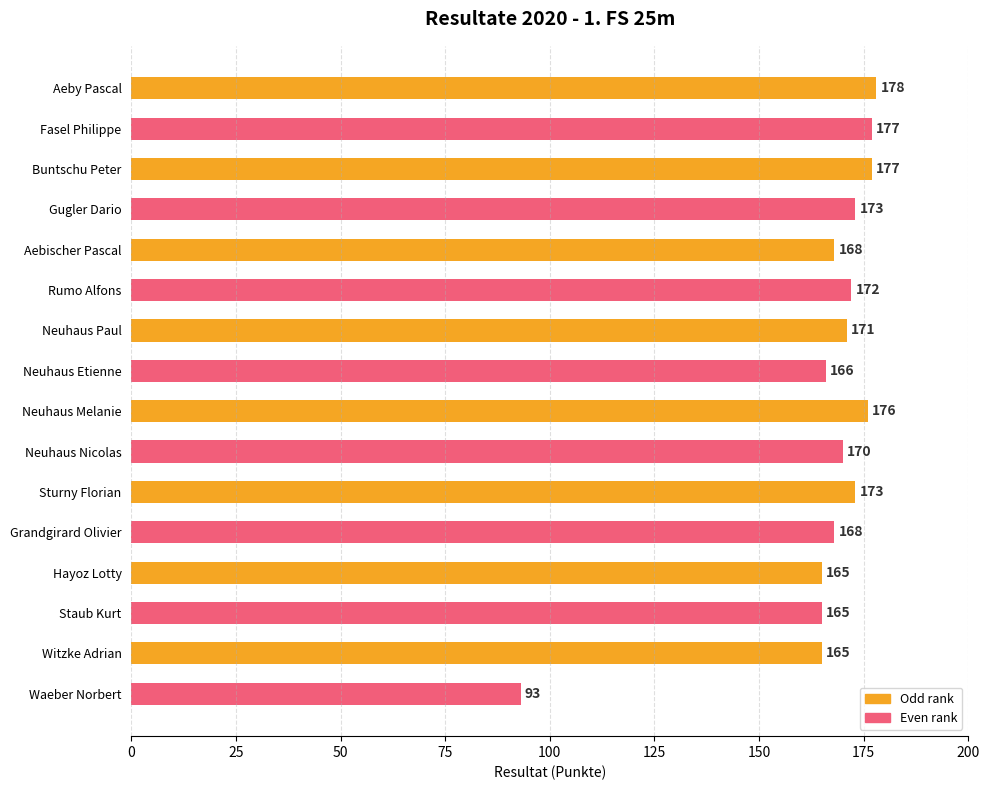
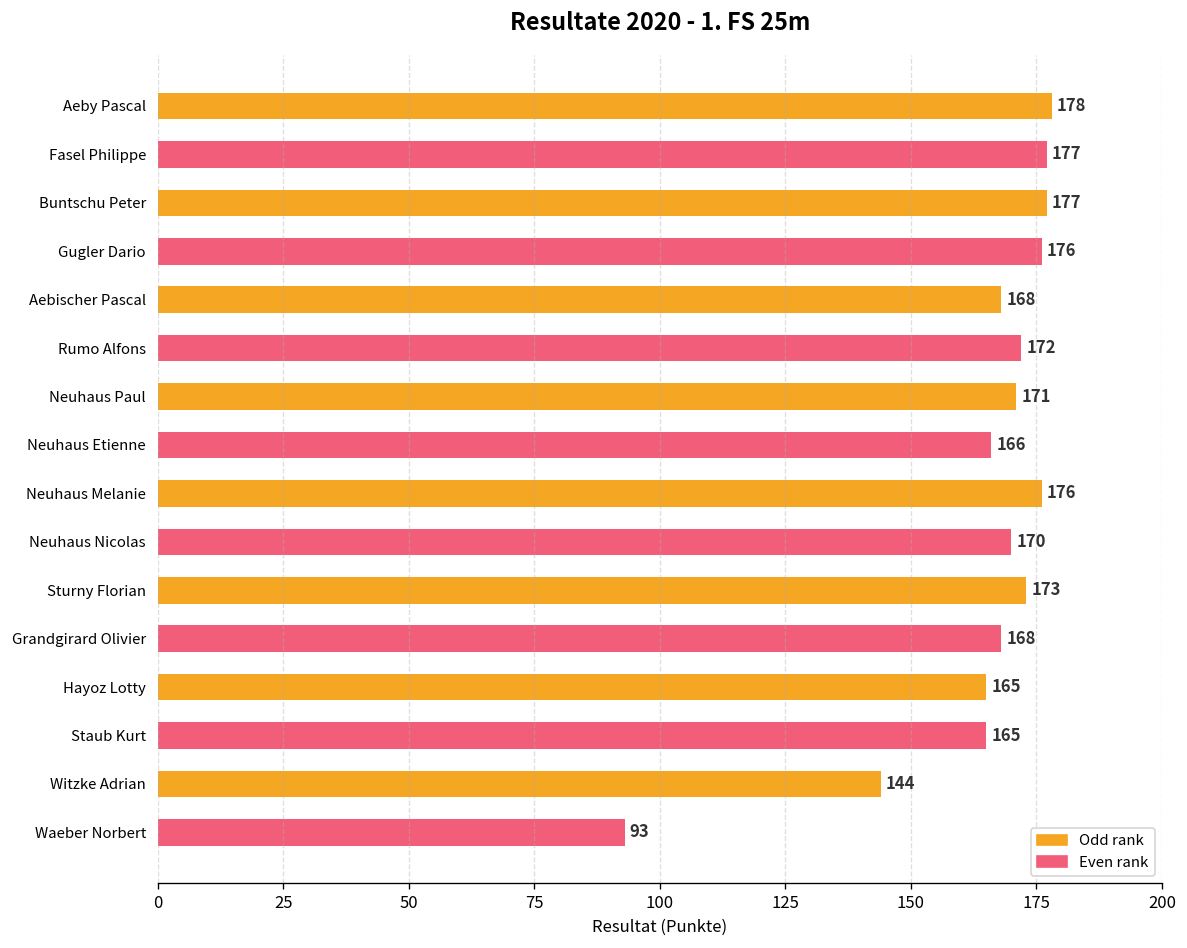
  {
    "Aeby Pascal": 178,
    "Fasel Philippe": 177,
    "Buntschu Peter": 177,
-   "Gugler Dario": 173,
+   "Gugler Dario": 176,
    "Aebischer Pascal": 168,
    "Rumo Alfons": 172,
    "Neuhaus Paul": 171,
    "Neuhaus Etienne": 166,
    "Neuhaus Melanie": 176,
    "Neuhaus Nicolas": 170,
    "Sturny Florian": 173,
    "Grandgirard Olivier": 168,
    "Hayoz Lotty": 165,
    "Staub Kurt": 165,
-   "Witzke Adrian": 165,
+   "Witzke Adrian": 144,
    "Waeber Norbert": 93
  }
